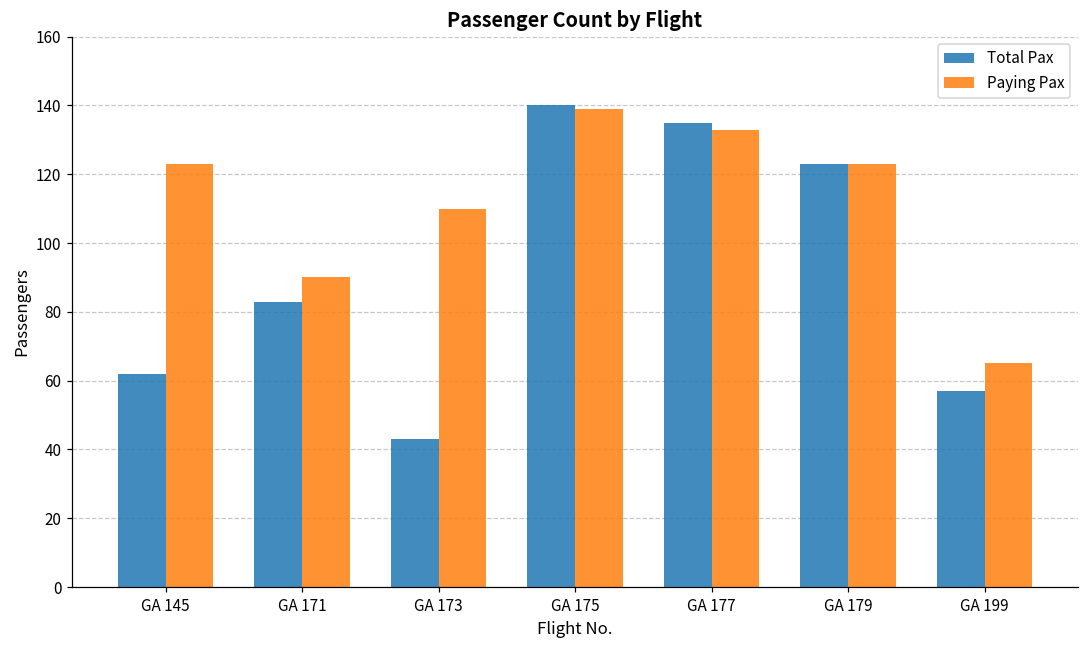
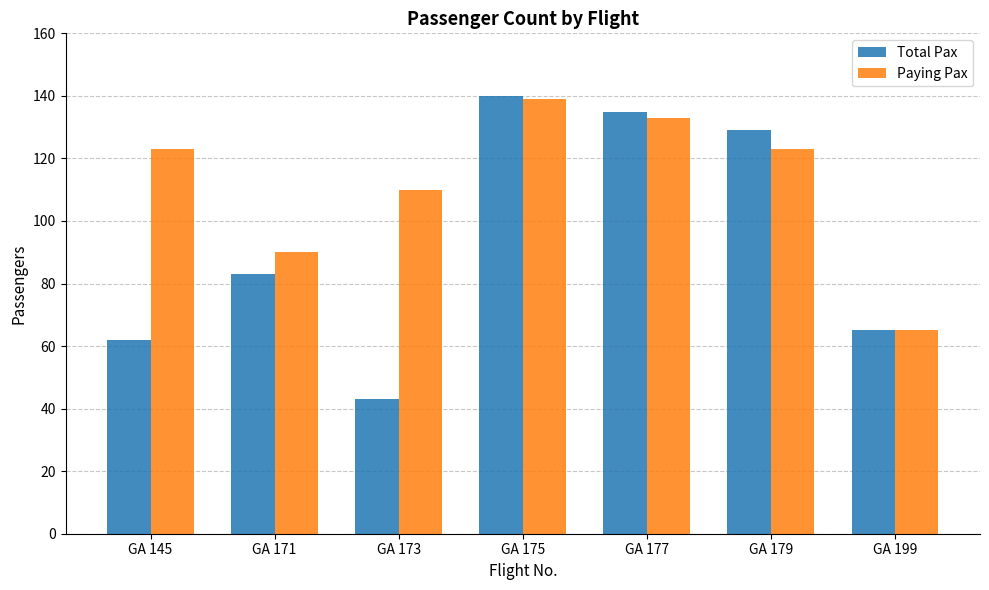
  {
    "Total Pax": {
      "GA 145": 62,
      "GA 171": 83,
      "GA 173": 43,
      "GA 175": 140,
      "GA 177": 135,
-     "GA 179": 123,
-     "GA 199": 57
+     "GA 179": 129,
+     "GA 199": 65
    },
    "Paying Pax": {
      "GA 145": 123,
      "GA 171": 90,
      "GA 173": 110,
      "GA 175": 139,
      "GA 177": 133,
      "GA 179": 123,
      "GA 199": 65
    }
  }
